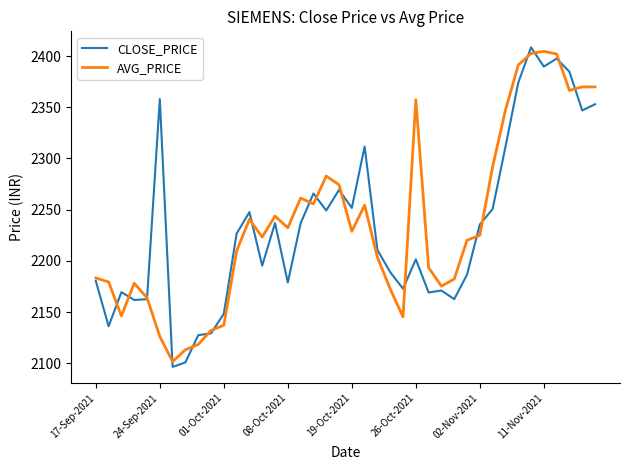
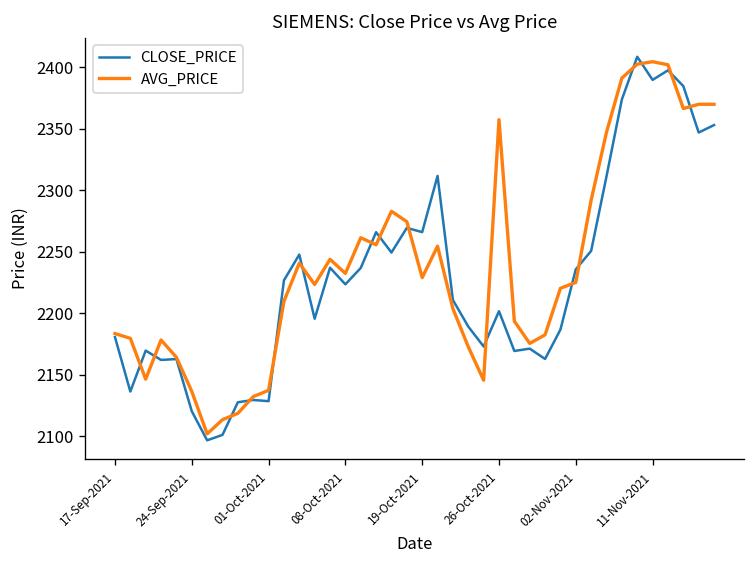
  {
    "CLOSE_PRICE": {
      "17-Sep-2021": 2181,
-     "24-Sep-2021": 2358,
-     "01-Oct-2021": 2148,
-     "08-Oct-2021": 2179,
-     "19-Oct-2021": 2252,
+     "24-Sep-2021": 2120,
+     "01-Oct-2021": 2128,
+     "08-Oct-2021": 2223,
+     "19-Oct-2021": 2266,
      "26-Oct-2021": 2202,
      "02-Nov-2021": 2236,
      "11-Nov-2021": 2390
    },
    "AVG_PRICE": {
      "17-Sep-2021": 2183,
-     "24-Sep-2021": 2126,
+     "24-Sep-2021": 2136,
      "01-Oct-2021": 2137,
      "08-Oct-2021": 2232,
      "19-Oct-2021": 2229,
      "26-Oct-2021": 2357,
      "02-Nov-2021": 2225,
      "11-Nov-2021": 2405
    }
  }
